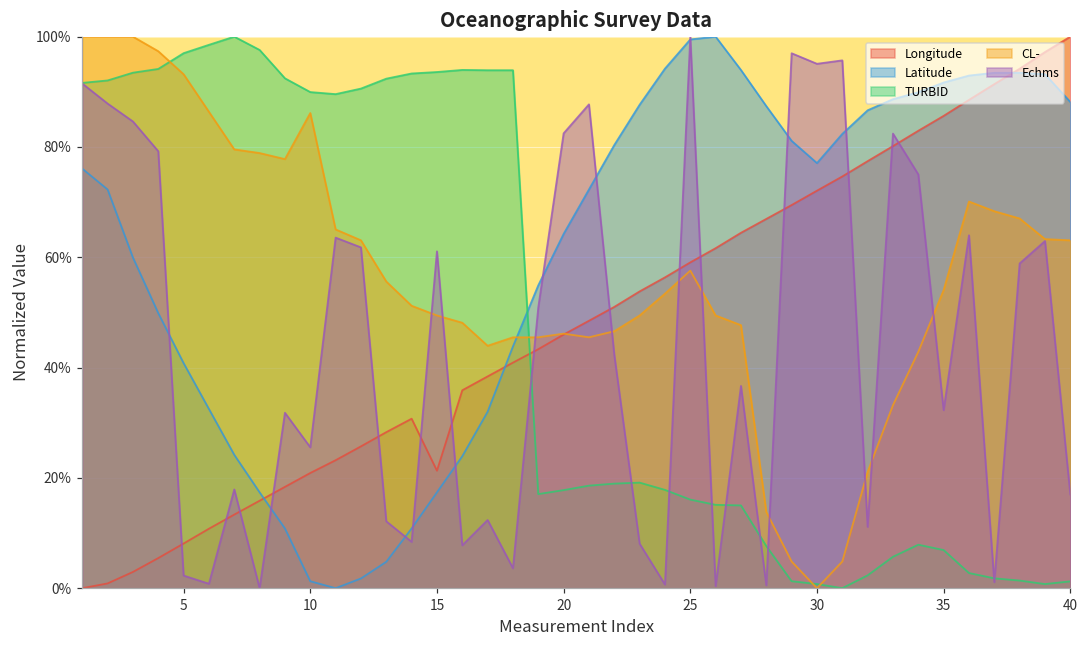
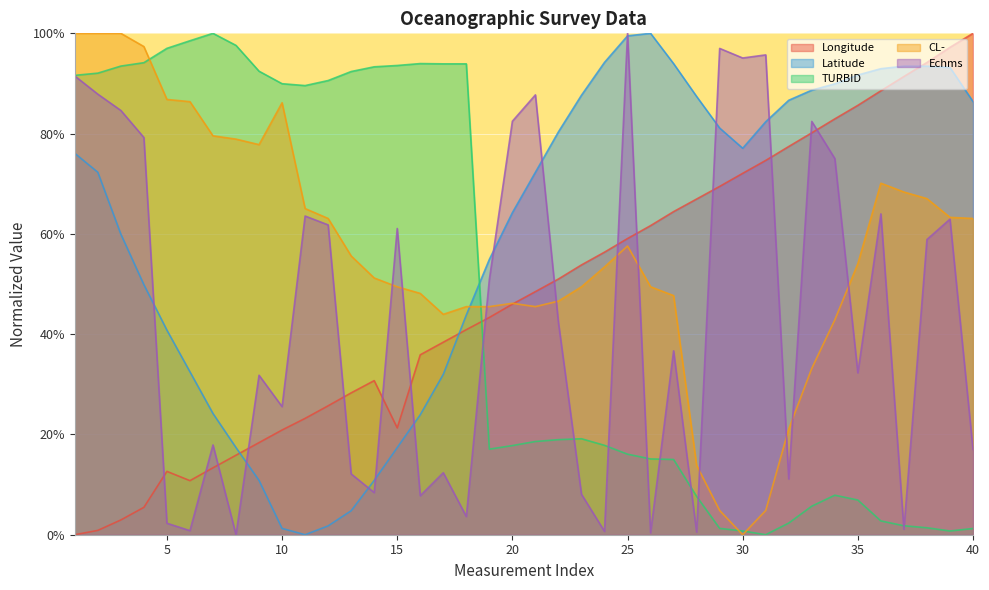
  {
    "Longitude": {
-     "5": "8%",
+     "5": "13%",
      "10": "21%",
      "15": "21%",
      "25": "59%",
      "30": "72%",
      "35": "86%",
      "40": "100%"
    },
    "Latitude": {
      "5": "41%",
      "10": "1%",
      "15": "17%",
      "20": "64%",
      "25": "99%",
      "30": "77%",
-     "40": "88%"
+     "40": "86%"
    },
    "TURBID": {
      "5": "97%",
      "10": "90%",
      "15": "94%",
      "20": "18%",
      "25": "16%",
      "30": "1%",
      "35": "7%",
      "40": "1%"
    },
    "CL-": {
-     "5": "93%",
+     "5": "87%",
      "10": "86%",
      "15": "49%",
      "25": "58%",
      "30": "0%",
      "35": "54%",
      "40": "63%"
    },
    "Echms": {
      "5": "2%",
      "10": "26%",
      "15": "61%",
      "20": "82%",
      "25": "100%",
      "30": "95%",
      "35": "32%",
      "40": "17%"
    }
  }
